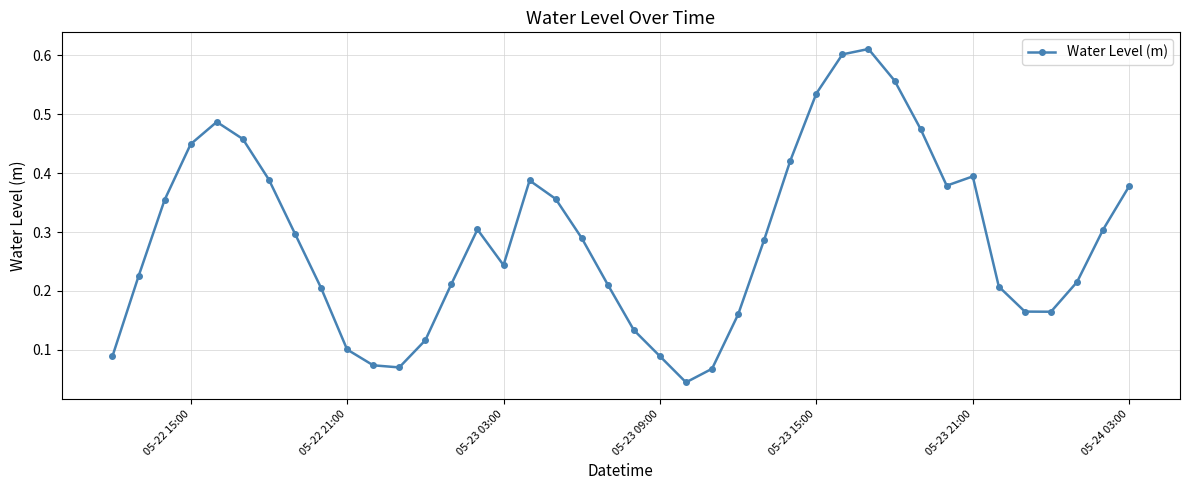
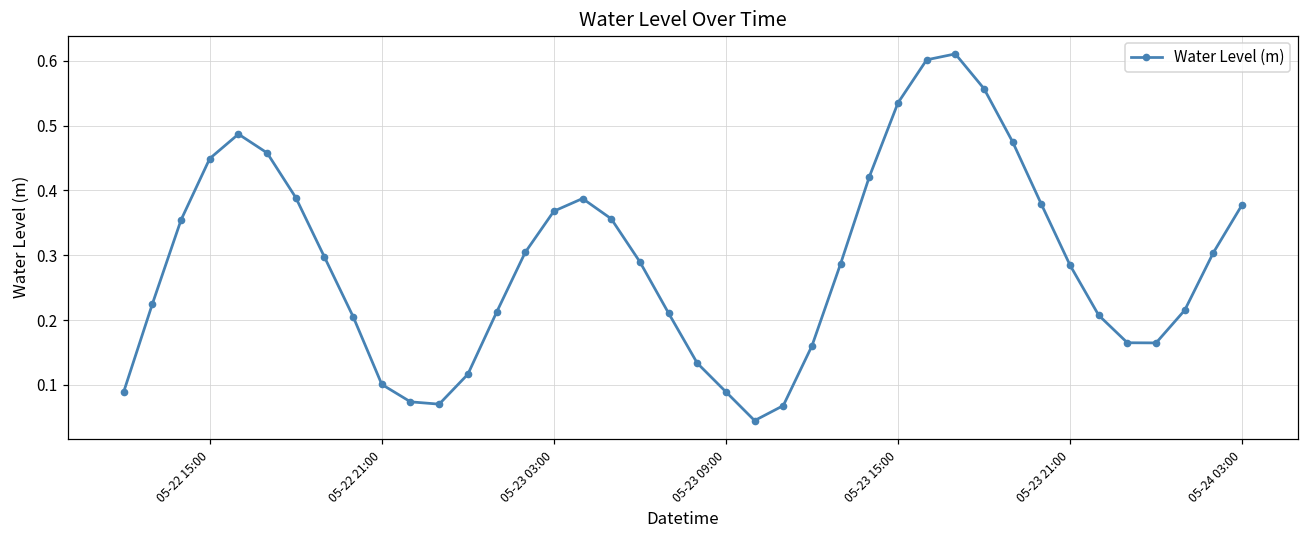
  {
    "05-22 15:00": 0.45,
    "05-22 21:00": 0.10,
-   "05-23 03:00": 0.24,
+   "05-23 03:00": 0.37,
    "05-23 09:00": 0.09,
    "05-23 15:00": 0.54,
-   "05-23 21:00": 0.39,
+   "05-23 21:00": 0.28,
    "05-24 03:00": 0.38
  }
